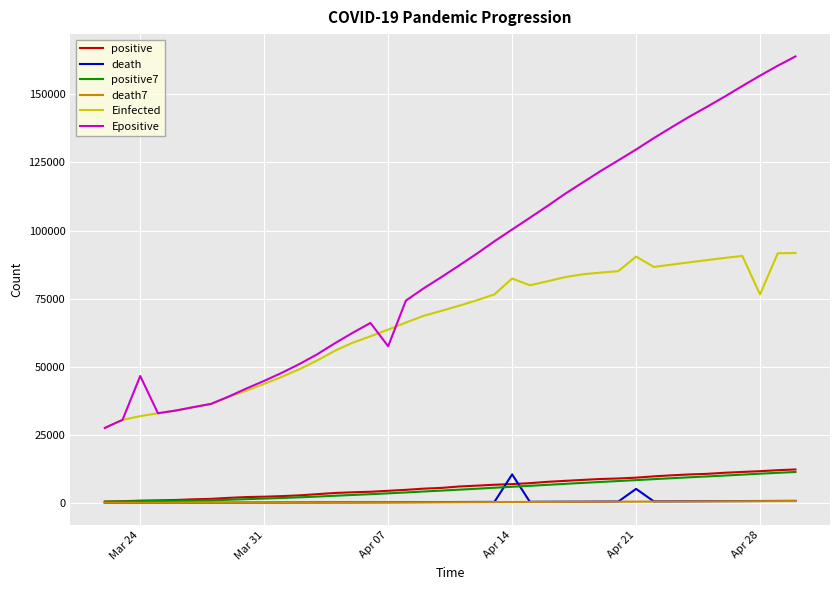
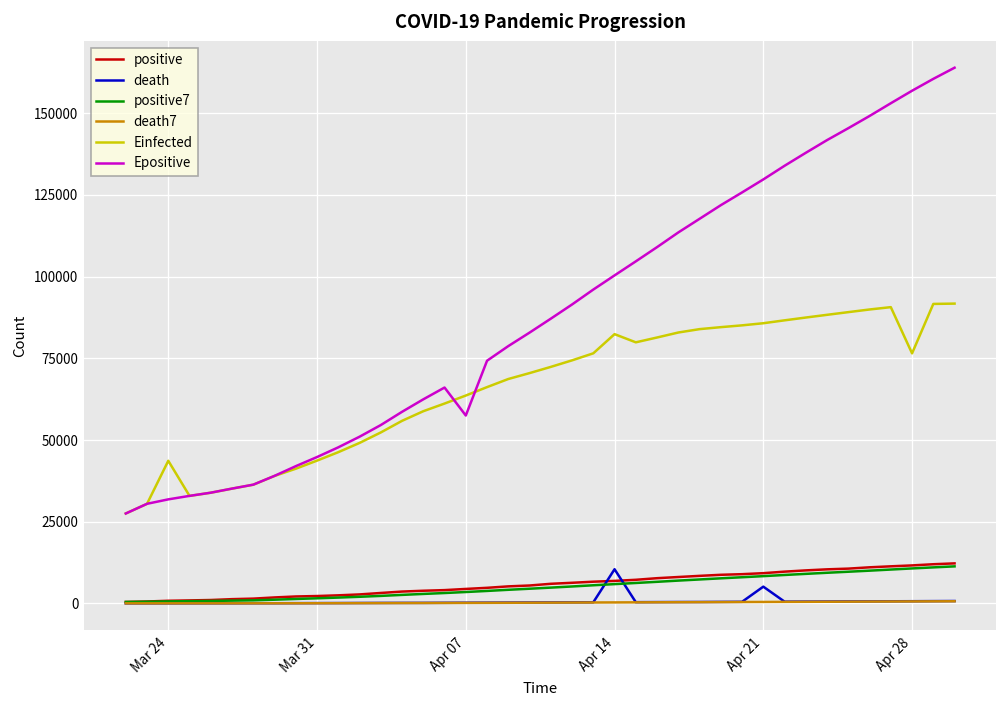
  {
    "positive": {
      "Apr 14": 7000
    },
    "death": {
      "Apr 14": 10000,
      "Apr 21": 5000
    },
    "positive7": {
      "Apr 14": 6000
    },
    "death7": {
      "Apr 14": 0,
      "Apr 21": 0
    },
    "Einfected": {
-     "Mar 24": 32000,
+     "Mar 24": 44000,
      "Mar 31": 44000,
      "Apr 07": 64000,
      "Apr 14": 82000,
-     "Apr 21": 90000,
+     "Apr 21": 86000,
      "Apr 28": 77000
    },
    "Epositive": {
-     "Mar 24": 47000,
+     "Mar 24": 32000,
      "Mar 31": 45000,
      "Apr 07": 57000,
      "Apr 14": 100000,
      "Apr 21": 130000,
      "Apr 28": 157000
    }
  }
